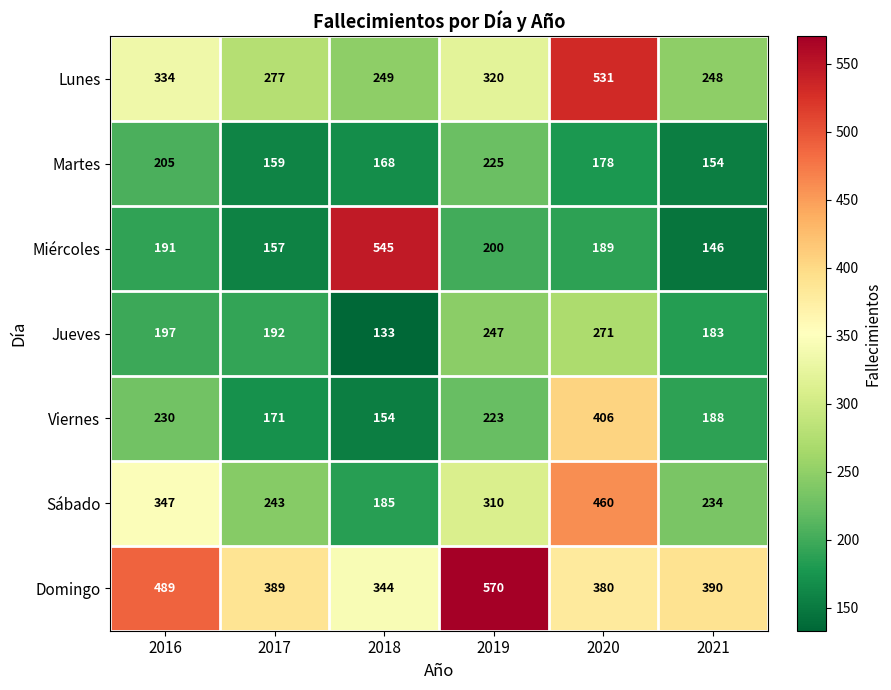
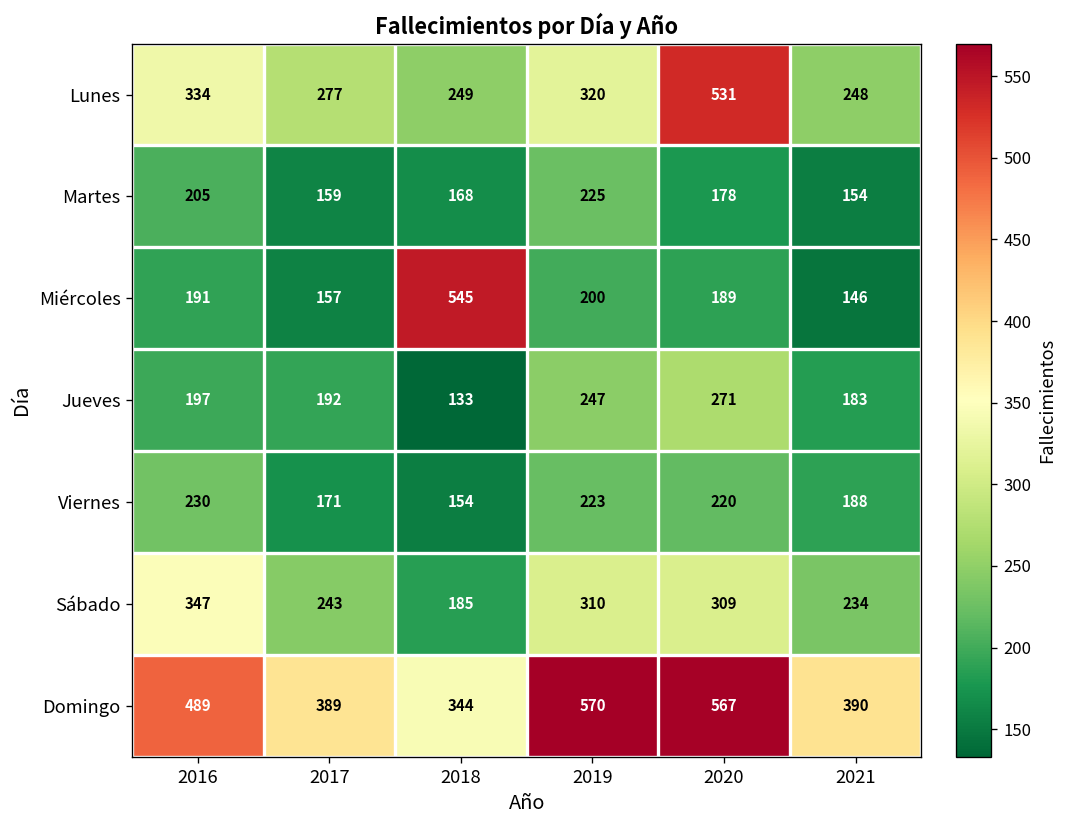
  {
    "Lunes": {
      "2016": 334,
      "2017": 277,
      "2018": 249,
      "2019": 320,
      "2020": 531,
      "2021": 248
    },
    "Martes": {
      "2016": 205,
      "2017": 159,
      "2018": 168,
      "2019": 225,
      "2020": 178,
      "2021": 154
    },
    "Miércoles": {
      "2016": 191,
      "2017": 157,
      "2018": 545,
      "2019": 200,
      "2020": 189,
      "2021": 146
    },
    "Jueves": {
      "2016": 197,
      "2017": 192,
      "2018": 133,
      "2019": 247,
      "2020": 271,
      "2021": 183
    },
    "Viernes": {
      "2016": 230,
      "2017": 171,
      "2018": 154,
      "2019": 223,
-     "2020": 406,
+     "2020": 220,
      "2021": 188
    },
    "Sábado": {
      "2016": 347,
      "2017": 243,
      "2018": 185,
      "2019": 310,
-     "2020": 460,
+     "2020": 309,
      "2021": 234
    },
    "Domingo": {
      "2016": 489,
      "2017": 389,
      "2018": 344,
      "2019": 570,
-     "2020": 380,
+     "2020": 567,
      "2021": 390
    }
  }
